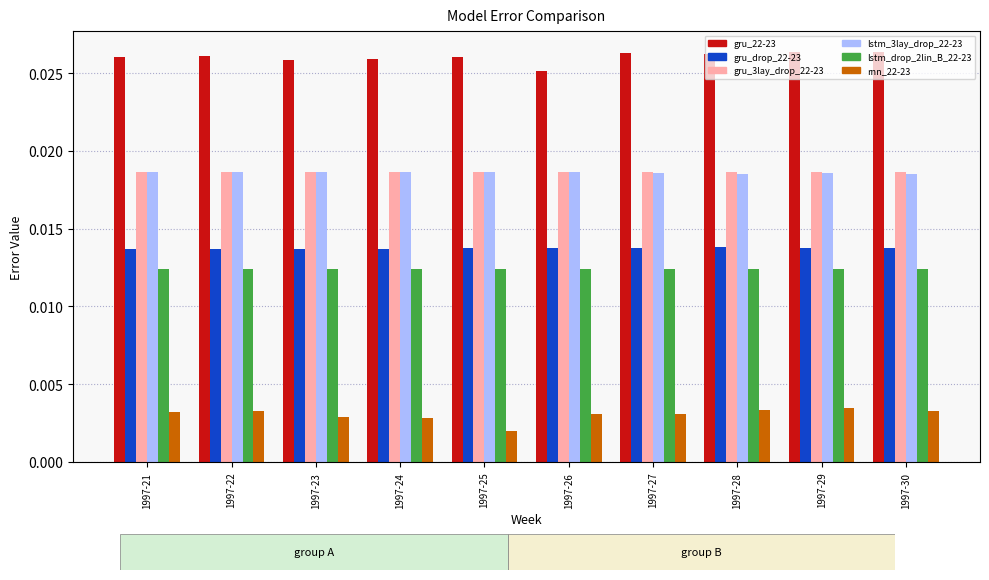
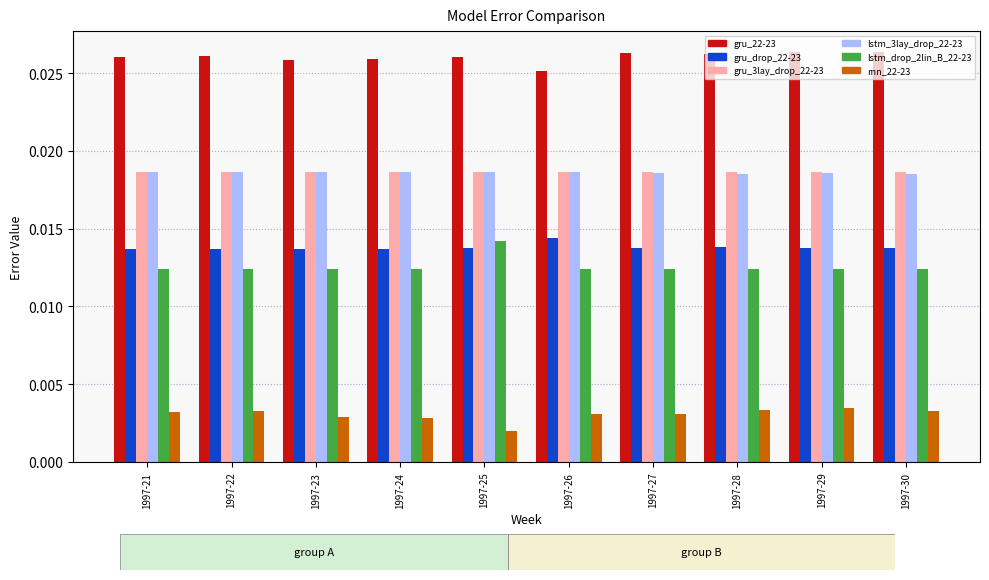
  {
    "gru_22-23": {
      "1997-21": 0.0260,
      "1997-22": 0.0261,
      "1997-23": 0.0258,
      "1997-24": 0.0259,
      "1997-25": 0.0260,
      "1997-26": 0.0251,
      "1997-27": 0.0263
    },
    "gru_drop_22-23": {
      "1997-21": 0.0137,
      "1997-22": 0.0137,
      "1997-23": 0.0137,
      "1997-24": 0.0137,
      "1997-25": 0.0137,
-     "1997-26": 0.0138,
+     "1997-26": 0.0144,
      "1997-27": 0.0138,
      "1997-28": 0.0138,
      "1997-29": 0.0137,
      "1997-30": 0.0138
    },
    "gru_3lay_drop_22-23": {
      "1997-21": 0.0186,
      "1997-22": 0.0186,
      "1997-23": 0.0186,
      "1997-24": 0.0186,
      "1997-25": 0.0186,
      "1997-26": 0.0186,
      "1997-27": 0.0187,
      "1997-28": 0.0187,
      "1997-29": 0.0187,
      "1997-30": 0.0186
    },
    "lstm_3lay_drop_22-23": {
      "1997-21": 0.0186,
      "1997-22": 0.0186,
      "1997-23": 0.0186,
      "1997-24": 0.0187,
      "1997-25": 0.0187,
      "1997-26": 0.0186,
      "1997-27": 0.0186,
      "1997-28": 0.0185,
      "1997-29": 0.0186,
      "1997-30": 0.0185
    },
    "lstm_drop_2lin_B_22-23": {
      "1997-21": 0.0124,
      "1997-22": 0.0124,
      "1997-23": 0.0124,
      "1997-24": 0.0124,
-     "1997-25": 0.0124,
+     "1997-25": 0.0142,
      "1997-26": 0.0124,
      "1997-27": 0.0124,
      "1997-28": 0.0124,
      "1997-29": 0.0124,
      "1997-30": 0.0124
    },
    "rnn_22-23": {
      "1997-21": 0.0032,
      "1997-22": 0.0033,
      "1997-23": 0.0029,
      "1997-24": 0.0028,
      "1997-25": 0.0020,
      "1997-26": 0.0031,
      "1997-27": 0.0031,
      "1997-28": 0.0033,
      "1997-29": 0.0034,
      "1997-30": 0.0033
    }
  }
